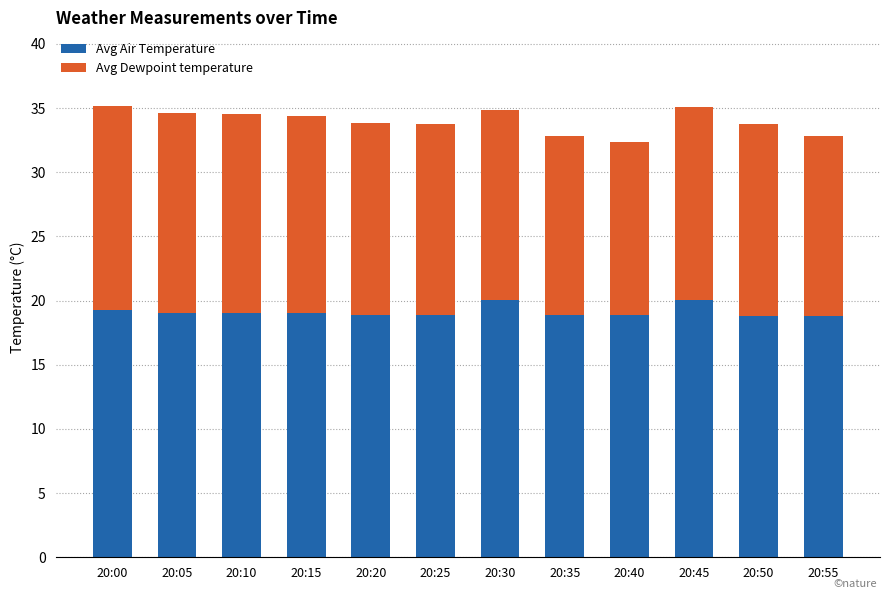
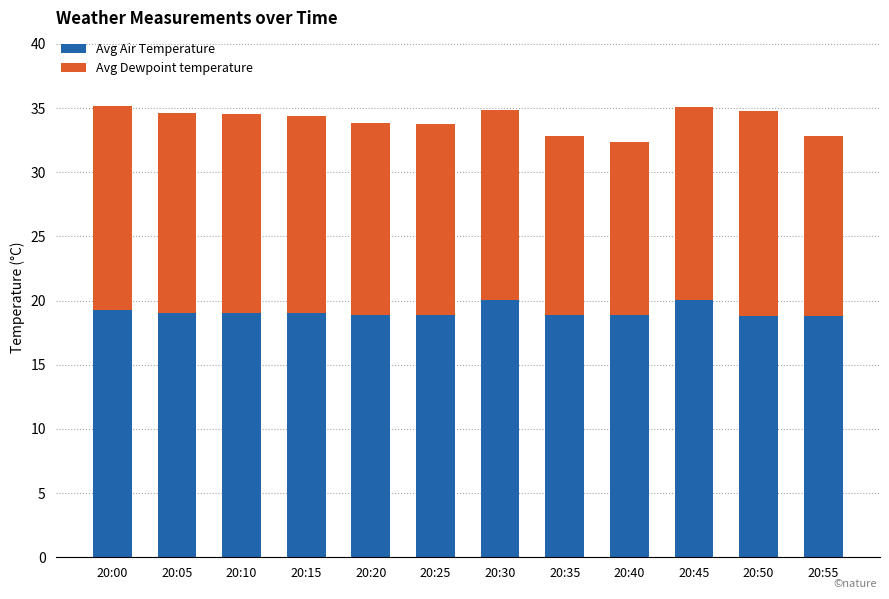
  {
    "Avg Air Temperature": {
      "20:00": 19.3,
      "20:05": 19.1,
      "20:10": 19.0,
      "20:15": 19.0,
      "20:20": 18.8,
      "20:25": 18.9,
      "20:30": 20.0,
      "20:35": 18.9,
      "20:40": 18.9,
      "20:45": 20.0,
      "20:50": 18.8,
      "20:55": 18.8
    },
    "Avg Dewpoint temperature": {
      "20:00": 15.9,
      "20:05": 15.5,
      "20:10": 15.5,
      "20:15": 15.4,
      "20:20": 15.0,
      "20:25": 14.9,
      "20:30": 14.8,
      "20:35": 14.0,
      "20:40": 13.5,
      "20:45": 15.0,
-     "20:50": 15.0,
+     "20:50": 16.0,
      "20:55": 14.0
    }
  }
